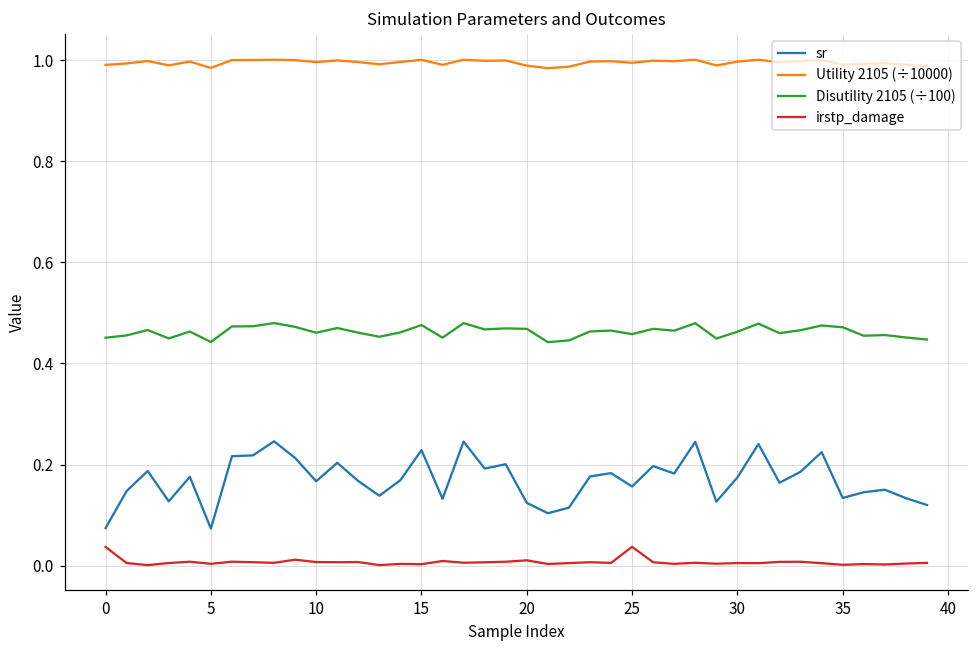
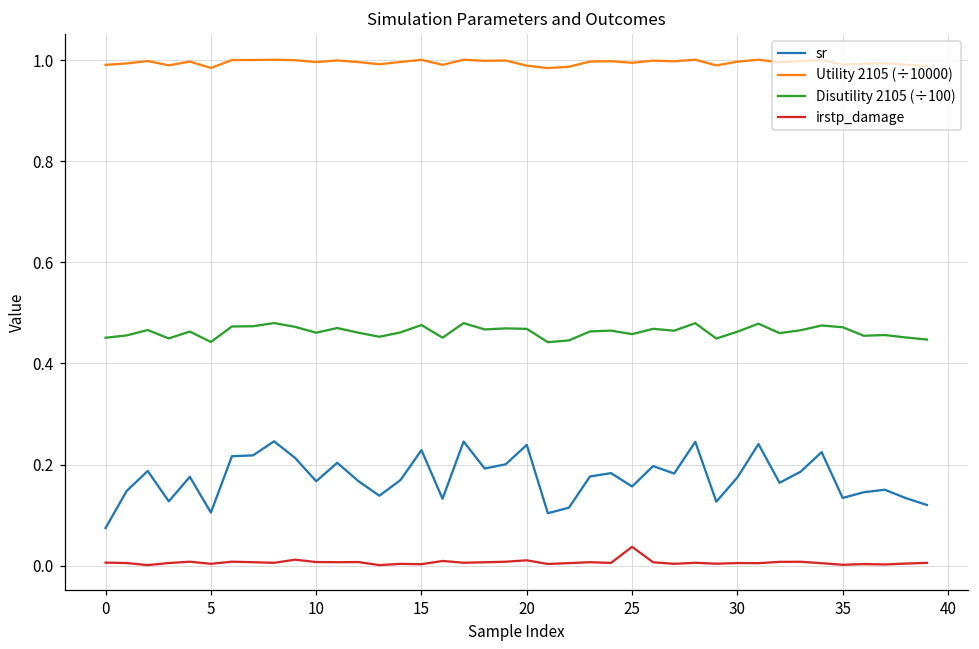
  {
    "sr": {
      "0": 0.07,
-     "5": 0.07,
+     "5": 0.11,
      "10": 0.17,
      "15": 0.23,
-     "20": 0.12,
+     "20": 0.24,
      "25": 0.16,
      "30": 0.17,
      "35": 0.13
    },
    "Utility 2105 (÷10000)": {
      "0": 0.99,
      "5": 0.98,
      "10": 1.00,
      "15": 1.00,
      "20": 0.99,
      "25": 0.99,
      "30": 1.00
    },
    "Disutility 2105 (÷100)": {
      "0": 0.45,
      "5": 0.44,
      "10": 0.46,
      "15": 0.48,
      "20": 0.47,
      "25": 0.46,
      "30": 0.46,
      "35": 0.47
    },
    "irstp_damage": {
-     "0": 0.04,
+     "0": 0.01,
      "5": 0.00,
      "10": 0.01,
      "15": 0.00,
      "20": 0.01,
      "25": 0.04,
      "30": 0.01,
      "35": 0.00
    }
  }
